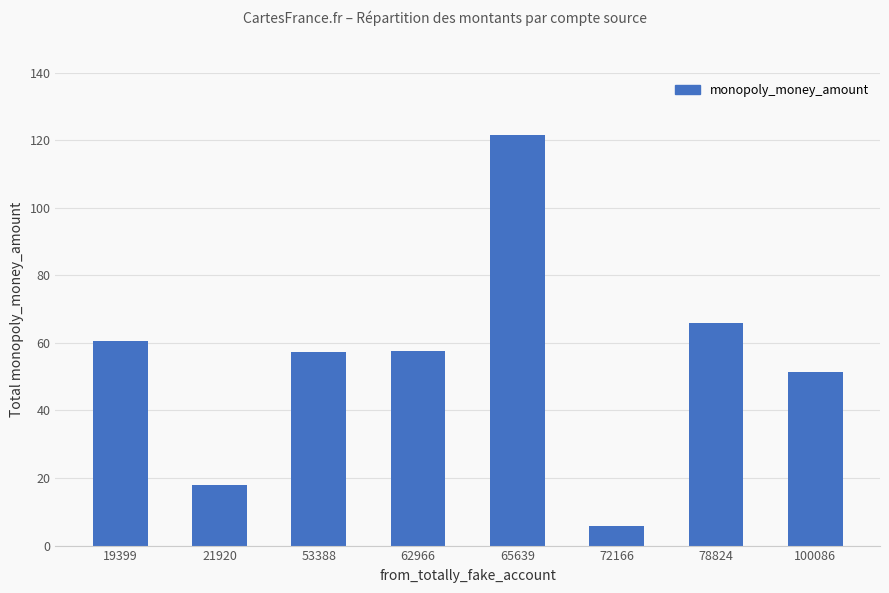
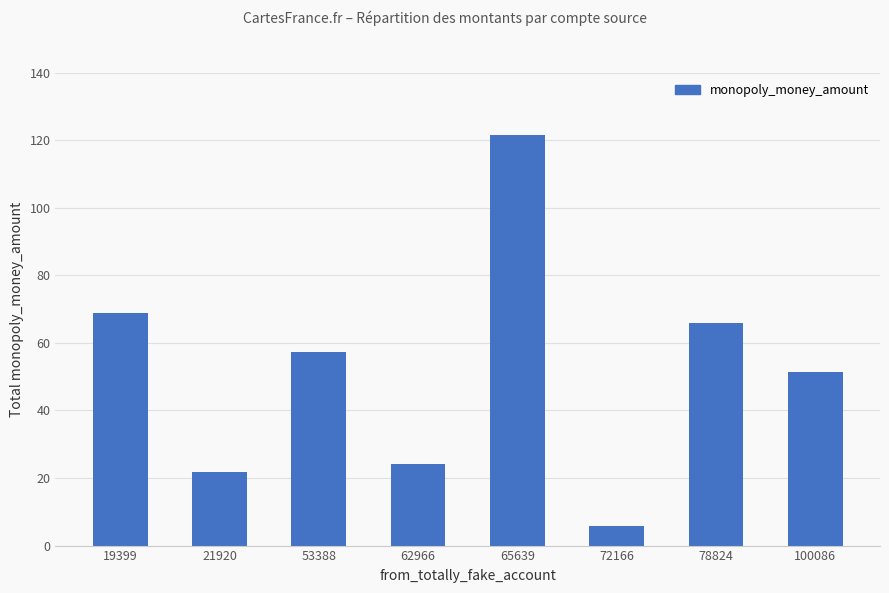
  {
-   "19399": 61,
-   "21920": 18,
+   "19399": 69,
+   "21920": 22,
    "53388": 57,
-   "62966": 58,
+   "62966": 24,
    "65639": 122,
    "72166": 6,
    "78824": 66,
    "100086": 52
  }
